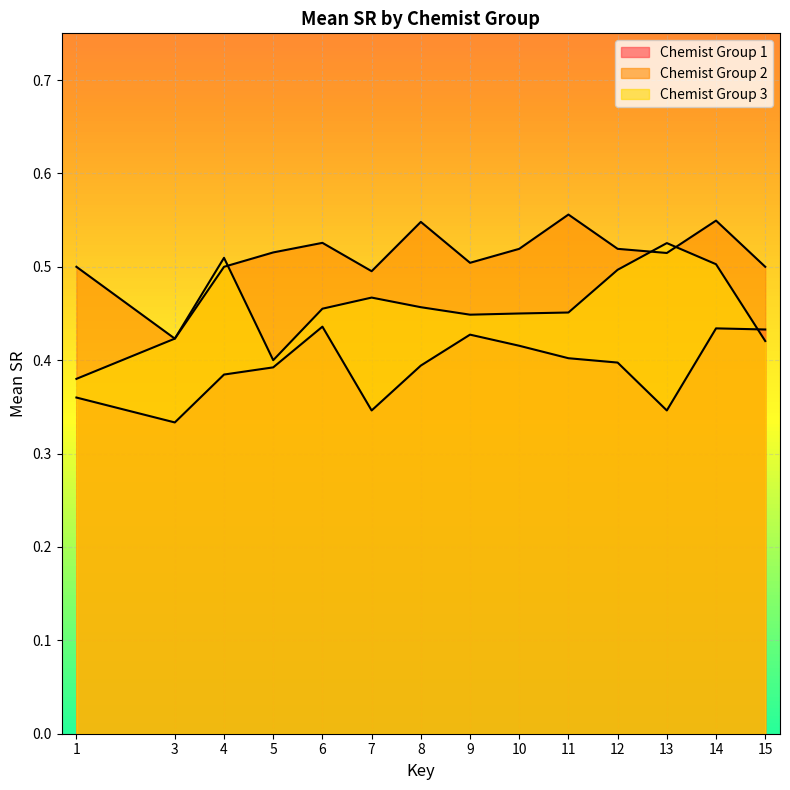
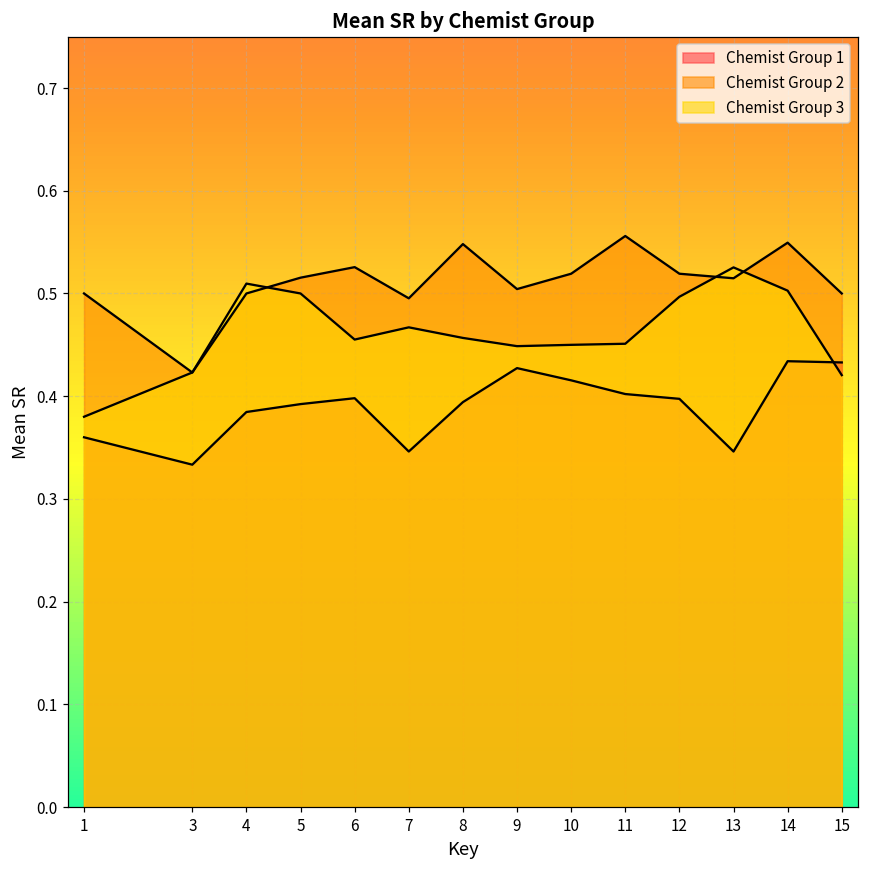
  {
    "Chemist Group 1": {
      "1": 0.36,
      "3": 0.33,
      "4": 0.38,
      "5": 0.39,
-     "6": 0.44,
+     "6": 0.40,
      "7": 0.35,
      "8": 0.39,
      "9": 0.43,
      "10": 0.42,
      "11": 0.40,
      "12": 0.40,
      "13": 0.35,
      "14": 0.43,
      "15": 0.43
    },
    "Chemist Group 2": {
      "1": 0.50,
      "4": 0.50,
      "5": 0.52,
      "6": 0.53,
      "7": 0.50,
      "8": 0.55,
      "9": 0.50,
      "10": 0.52,
      "11": 0.56,
      "12": 0.52,
      "13": 0.51,
      "14": 0.55,
      "15": 0.50
    },
    "Chemist Group 3": {
      "1": 0.38,
      "4": 0.51,
-     "5": 0.4,
+     "5": 0.5,
      "6": 0.46,
      "7": 0.47,
      "8": 0.46,
      "9": 0.45,
      "10": 0.45,
      "11": 0.45,
      "12": 0.50,
      "13": 0.53,
      "14": 0.50,
      "15": 0.42
    }
  }
